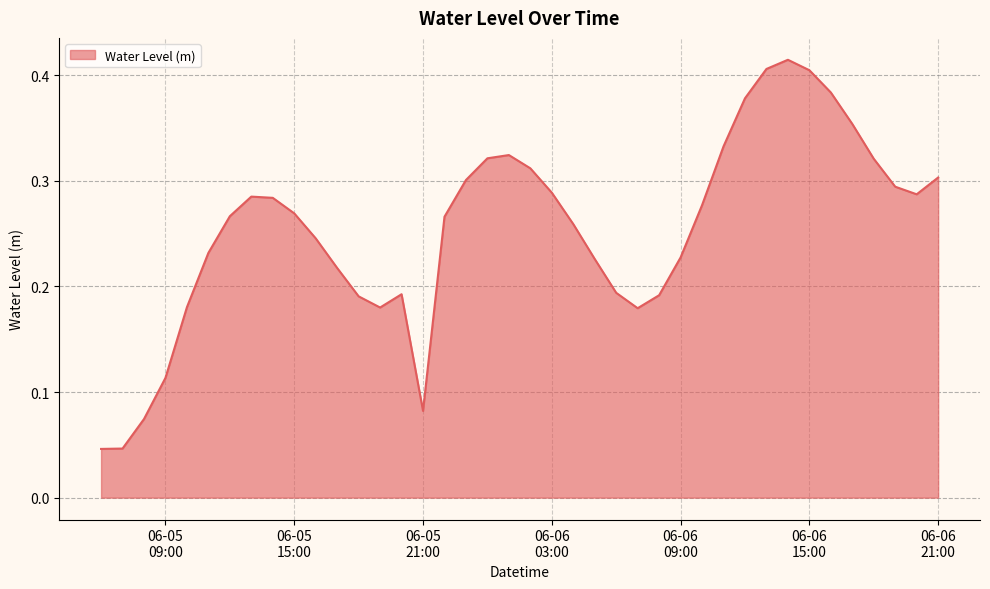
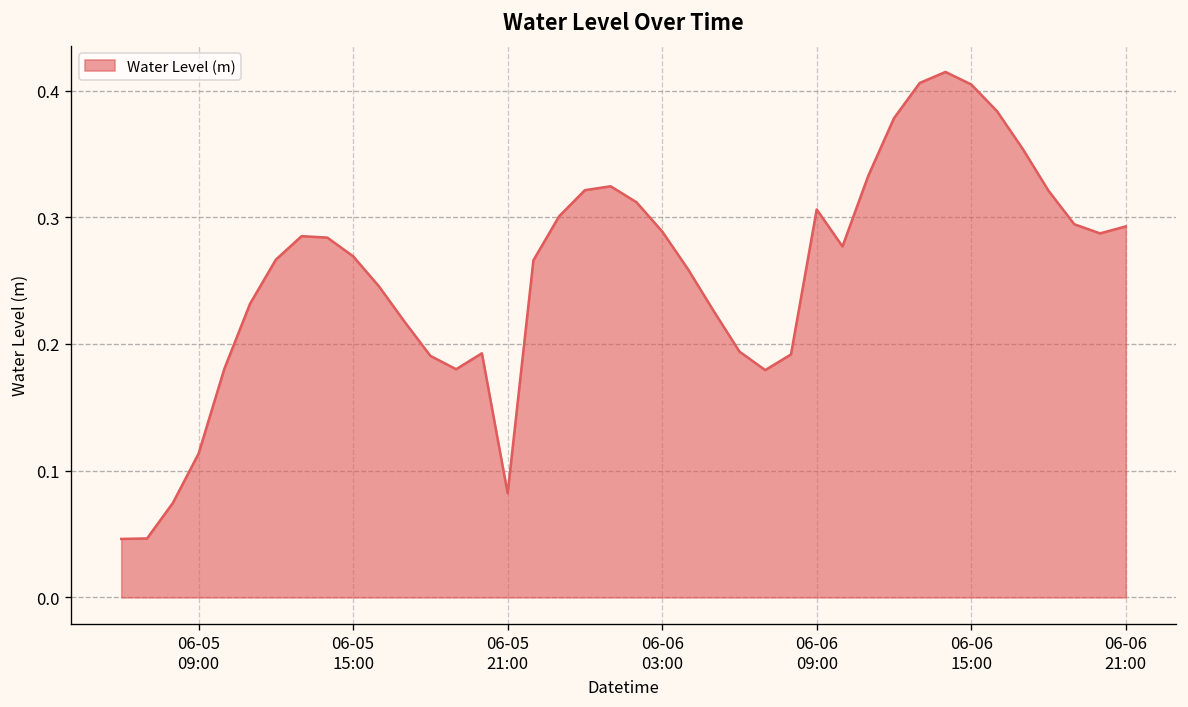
  {
    "06-05 09:00": 0.113,
    "06-05 15:00": 0.269,
    "06-05 21:00": 0.082,
    "06-06 03:00": 0.289,
-   "06-06 09:00": 0.227,
+   "06-06 09:00": 0.306,
    "06-06 15:00": 0.405,
-   "06-06 21:00": 0.303
+   "06-06 21:00": 0.293
  }
